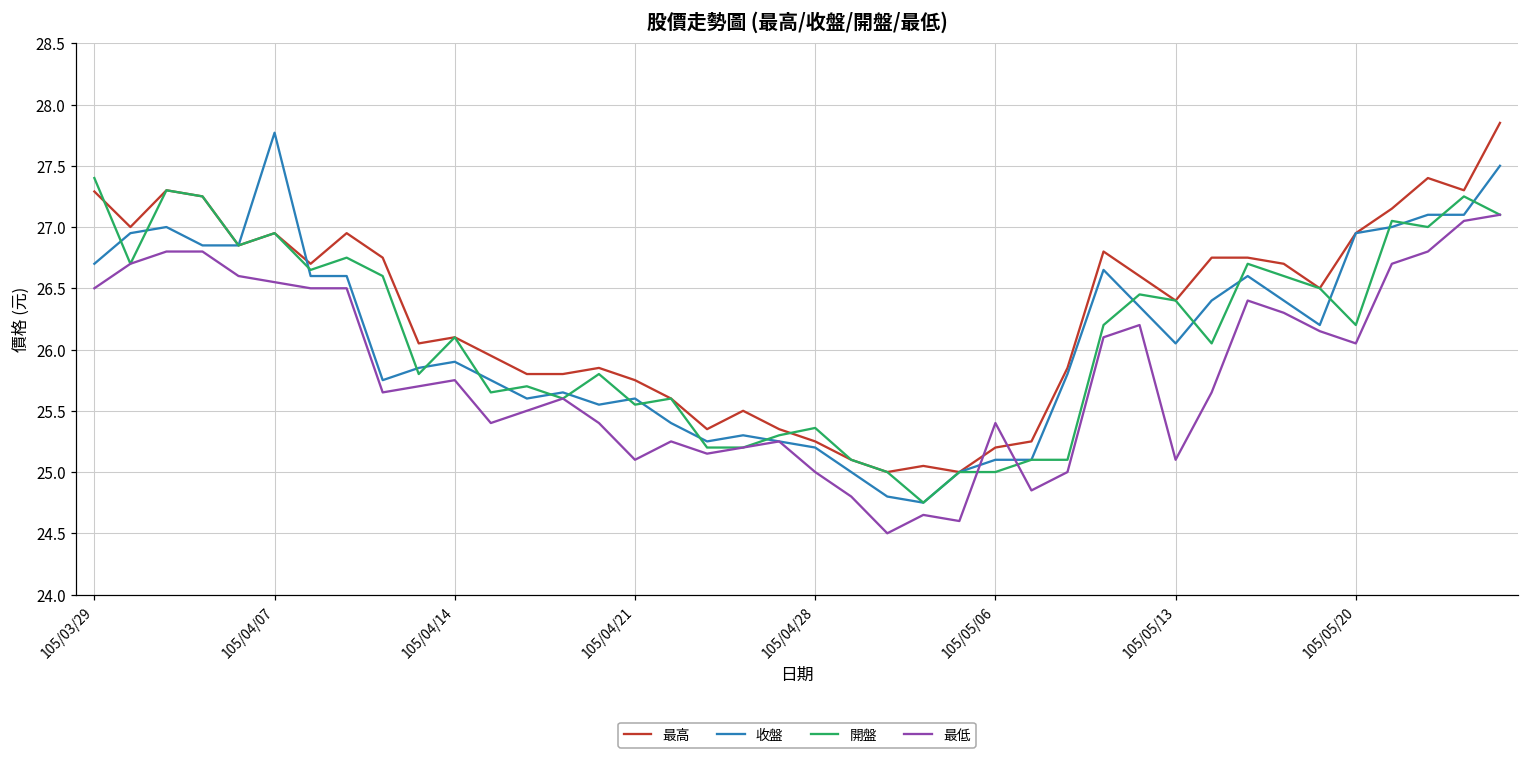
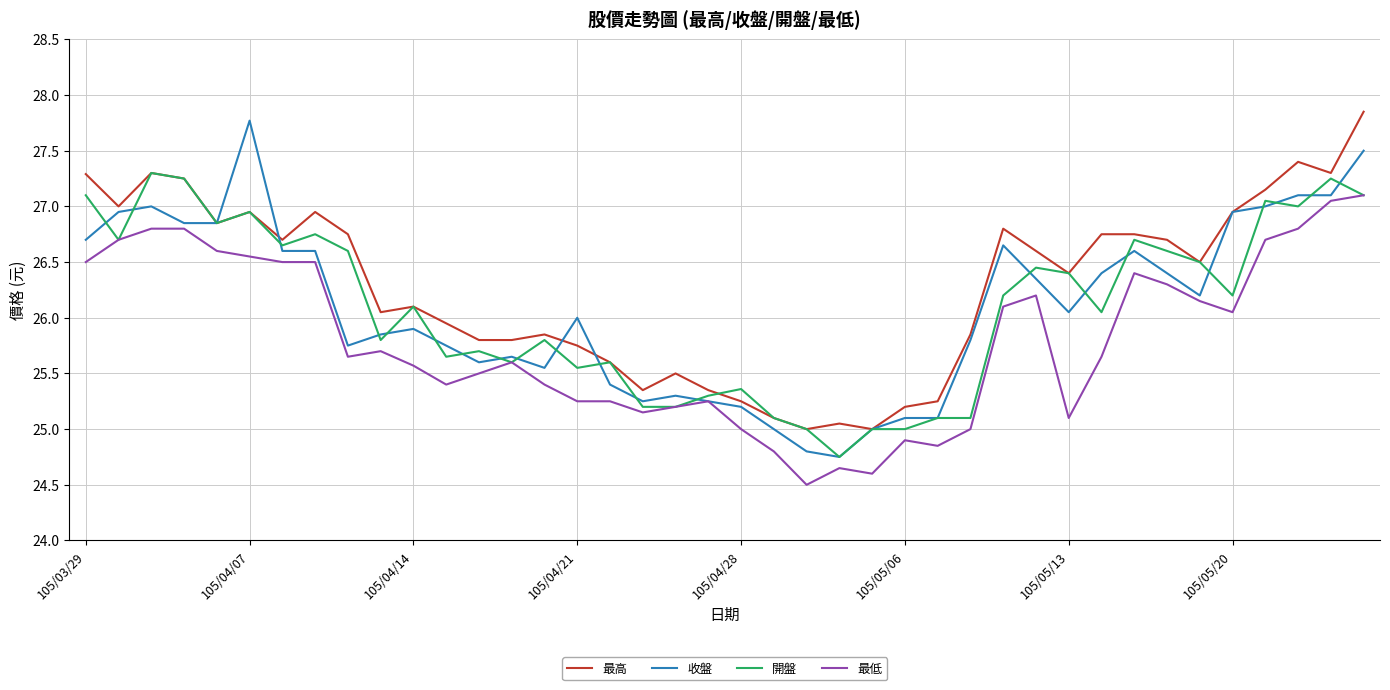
  {
    "最高": {
      "105/03/29": 27.29,
      "105/04/21": 25.75,
      "105/04/28": 25.25,
      "105/05/06": 25.20
    },
    "收盤": {
      "105/03/29": 26.7,
      "105/04/07": 27.77,
      "105/04/14": 25.9,
-     "105/04/21": 25.6,
+     "105/04/21": 26.0,
      "105/04/28": 25.2,
      "105/05/06": 25.1,
      "105/05/13": 26.05
    },
    "開盤": {
-     "105/03/29": 27.4,
+     "105/03/29": 27.1,
      "105/04/21": 25.55,
      "105/04/28": 25.36,
      "105/05/06": 25.0,
      "105/05/20": 26.2
    },
    "最低": {
      "105/03/29": 26.50,
      "105/04/07": 26.55,
-     "105/04/14": 25.75,
-     "105/04/21": 25.10,
+     "105/04/14": 25.57,
+     "105/04/21": 25.25,
      "105/04/28": 25.00,
-     "105/05/06": 25.4,
+     "105/05/06": 24.9,
      "105/05/13": 25.10,
      "105/05/20": 26.05
    }
  }
